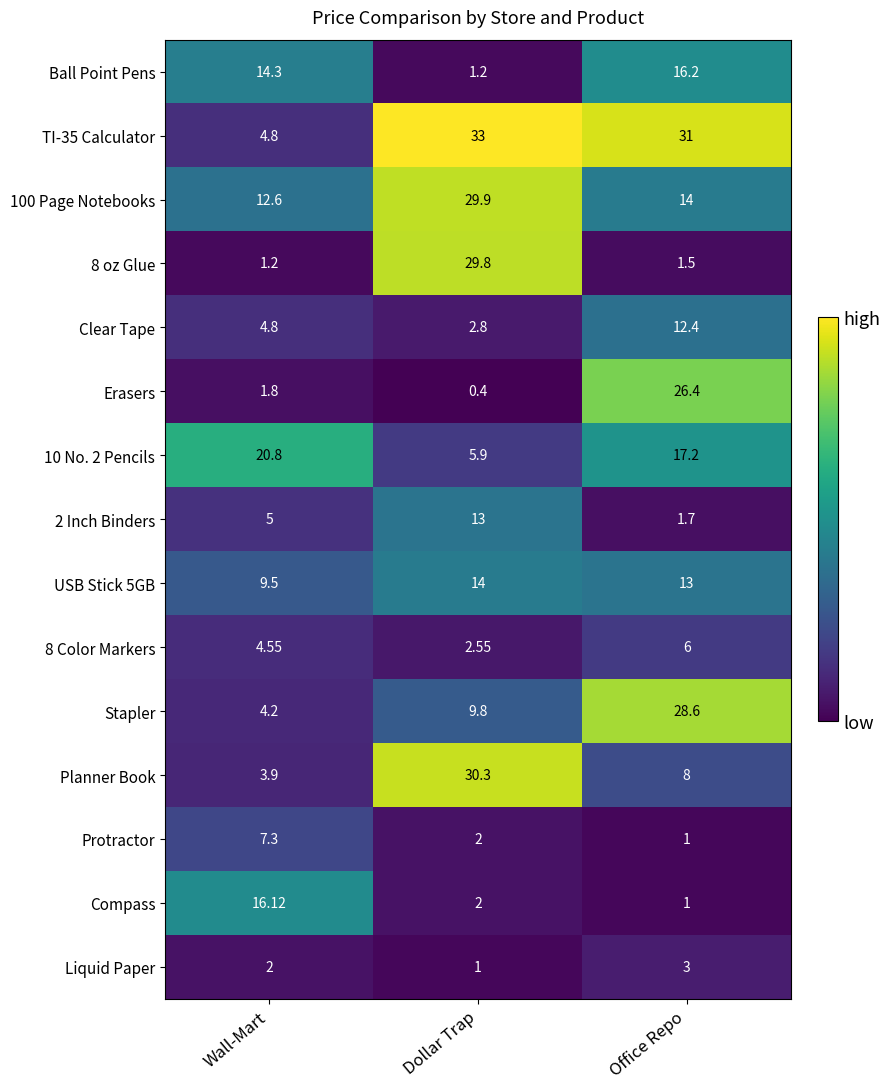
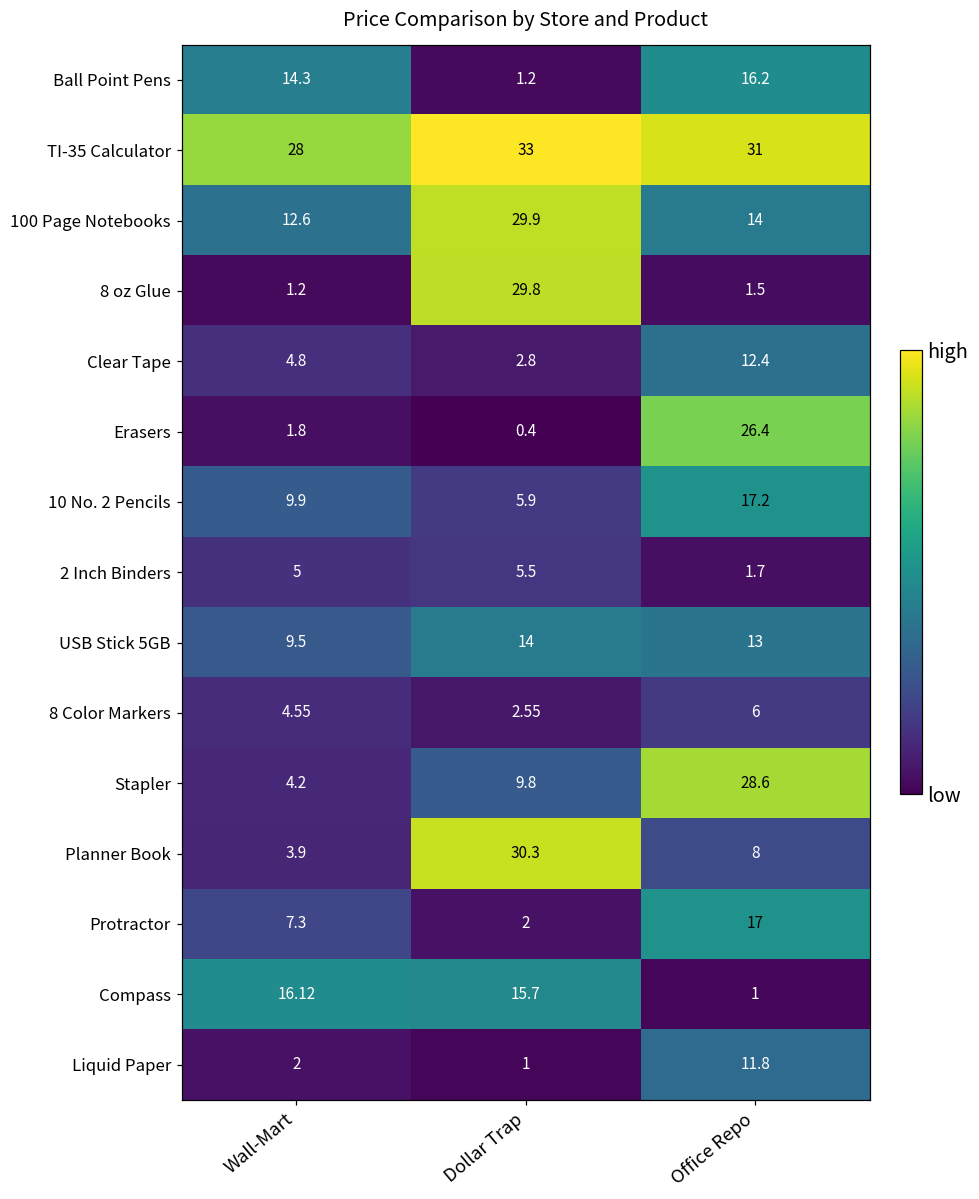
  {
    "Ball Point Pens": {
      "Wall-Mart": 14.3,
      "Dollar Trap": 1.2,
      "Office Repo": 16.2
    },
    "TI-35 Calculator": {
-     "Wall-Mart": 4.8,
+     "Wall-Mart": 28,
      "Dollar Trap": 33,
      "Office Repo": 31
    },
    "100 Page Notebooks": {
      "Wall-Mart": 12.6,
      "Dollar Trap": 29.9,
      "Office Repo": 14
    },
    "8 oz Glue": {
      "Wall-Mart": 1.2,
      "Dollar Trap": 29.8,
      "Office Repo": 1.5
    },
    "Clear Tape": {
      "Wall-Mart": 4.8,
      "Dollar Trap": 2.8,
      "Office Repo": 12.4
    },
    "Erasers": {
      "Wall-Mart": 1.8,
      "Dollar Trap": 0.4,
      "Office Repo": 26.4
    },
    "10 No. 2 Pencils": {
-     "Wall-Mart": 20.8,
+     "Wall-Mart": 9.9,
      "Dollar Trap": 5.9,
      "Office Repo": 17.2
    },
    "2 Inch Binders": {
      "Wall-Mart": 5,
-     "Dollar Trap": 13,
+     "Dollar Trap": 5.5,
      "Office Repo": 1.7
    },
    "USB Stick 5GB": {
      "Wall-Mart": 9.5,
      "Dollar Trap": 14,
      "Office Repo": 13
    },
    "8 Color Markers": {
      "Wall-Mart": 4.55,
      "Dollar Trap": 2.55,
      "Office Repo": 6
    },
    "Stapler": {
      "Wall-Mart": 4.2,
      "Dollar Trap": 9.8,
      "Office Repo": 28.6
    },
    "Planner Book": {
      "Wall-Mart": 3.9,
      "Dollar Trap": 30.3,
      "Office Repo": 8
    },
    "Protractor": {
      "Wall-Mart": 7.3,
      "Dollar Trap": 2,
-     "Office Repo": 1
+     "Office Repo": 17
    },
    "Compass": {
      "Wall-Mart": 16.12,
-     "Dollar Trap": 2,
+     "Dollar Trap": 15.7,
      "Office Repo": 1
    },
    "Liquid Paper": {
      "Wall-Mart": 2,
      "Dollar Trap": 1,
-     "Office Repo": 3
+     "Office Repo": 11.8
    }
  }
